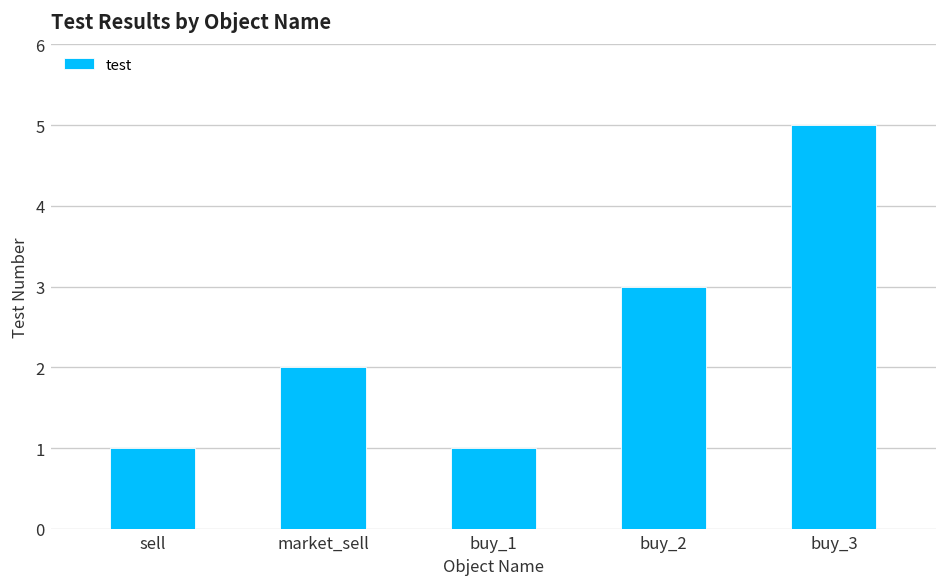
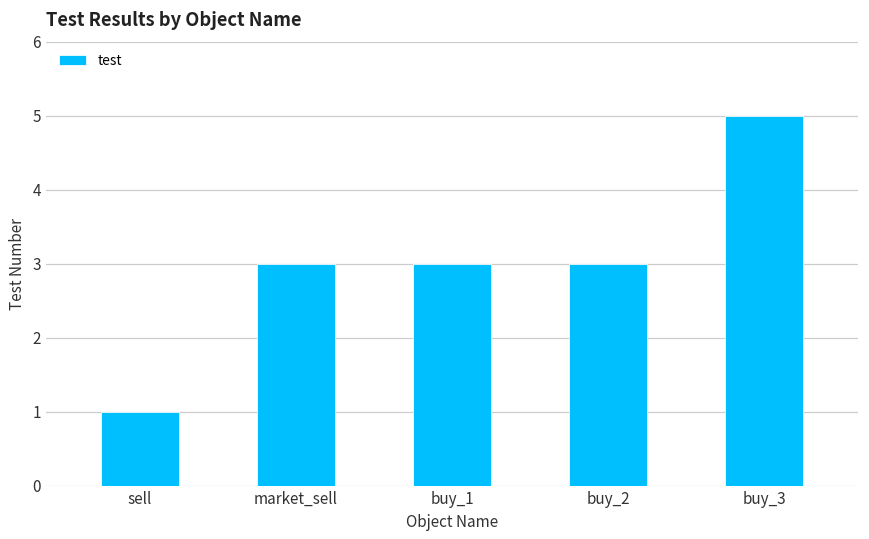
  {
    "sell": 1,
-   "market_sell": 2,
-   "buy_1": 1,
+   "market_sell": 3,
+   "buy_1": 3,
    "buy_2": 3,
    "buy_3": 5
  }
